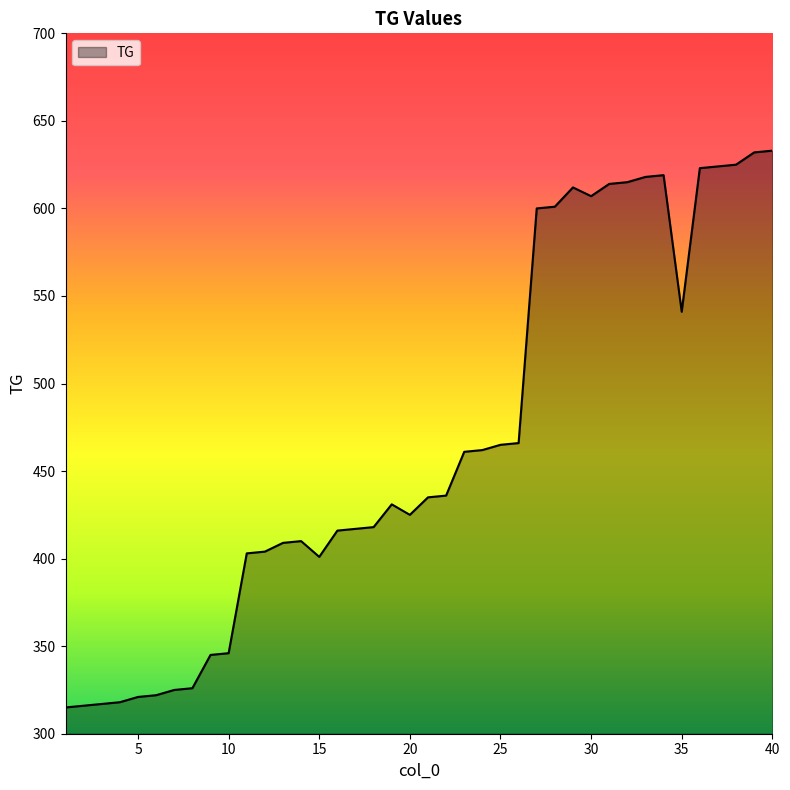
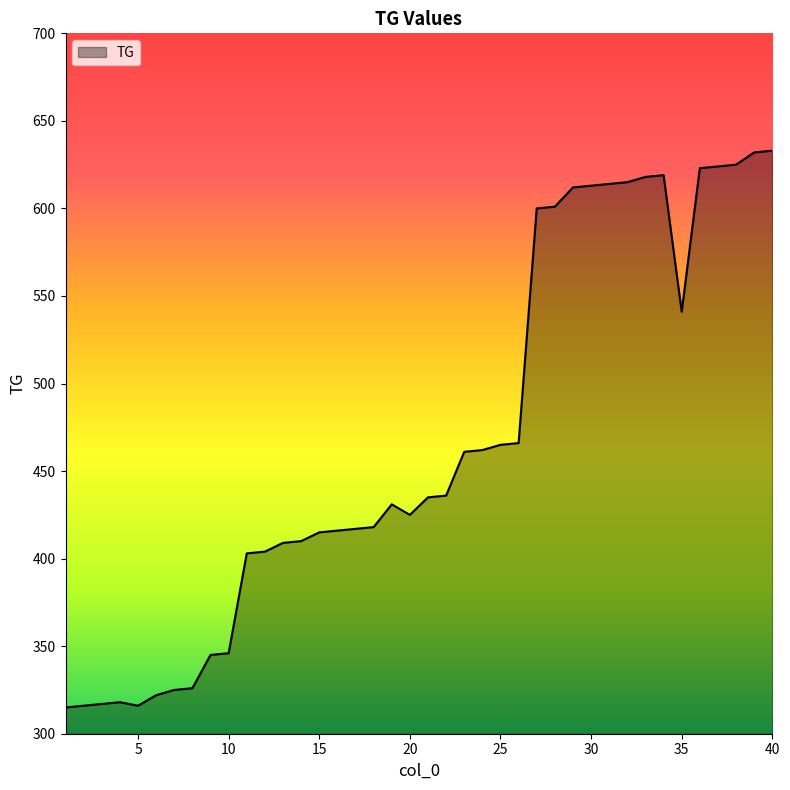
  {
-   "5": 321,
+   "5": 316,
    "10": 346,
-   "15": 401,
+   "15": 415,
    "20": 425,
    "25": 465,
-   "30": 607,
+   "30": 613,
    "35": 541,
    "40": 633
  }
